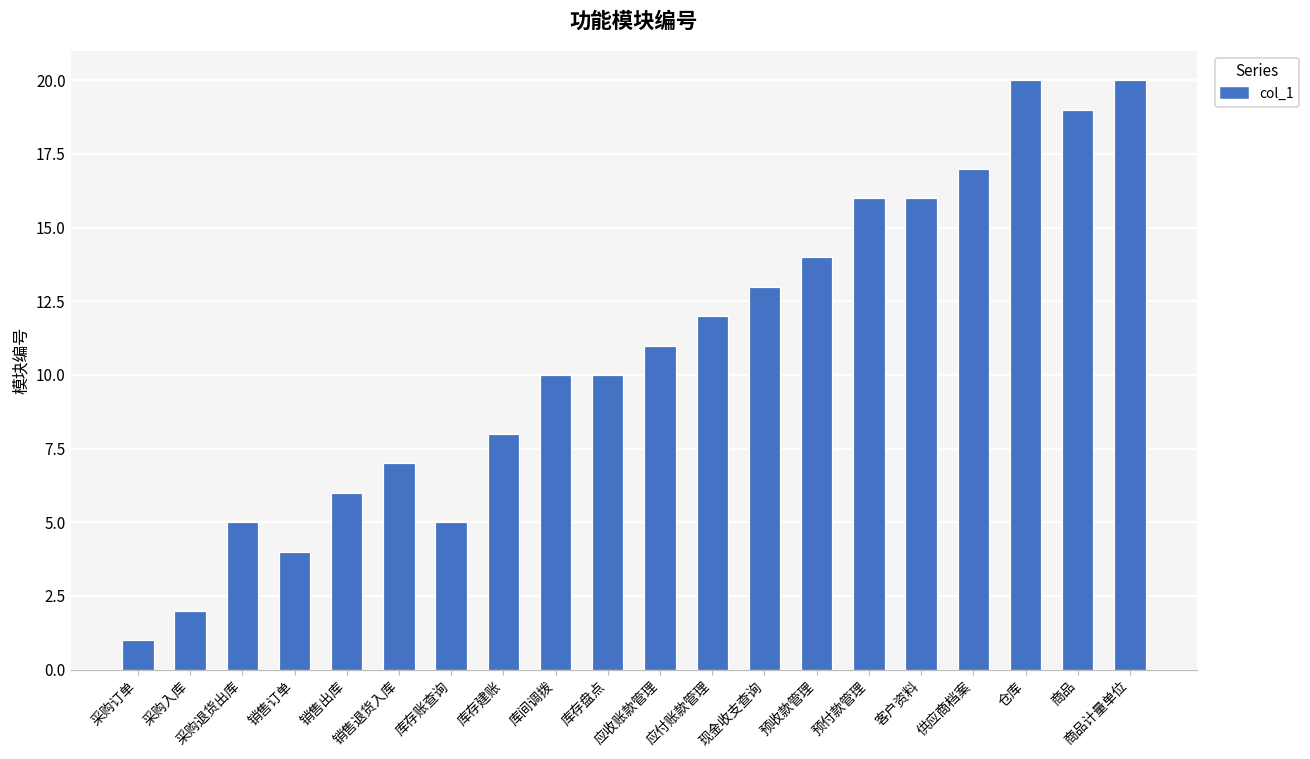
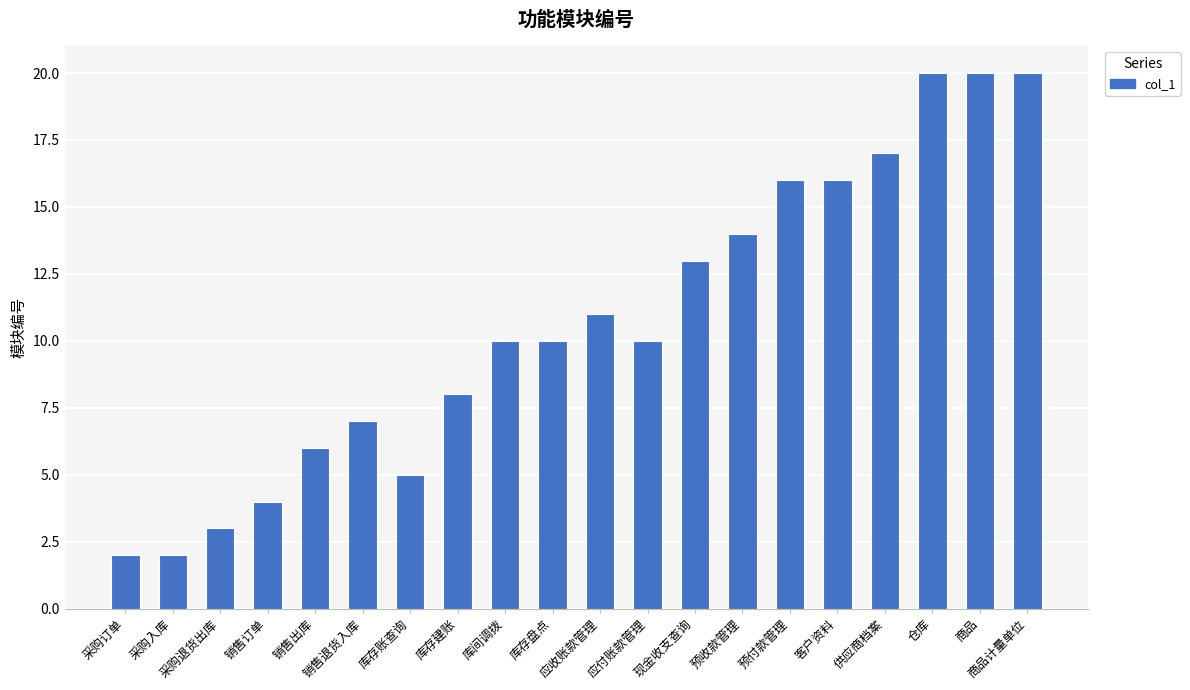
  {
-   "采购订单": 1,
+   "采购订单": 2,
    "采购入库": 2,
-   "采购退货出库": 5,
+   "采购退货出库": 3,
    "销售订单": 4,
    "销售出库": 6,
    "销售退货入库": 7,
    "库存账查询": 5,
    "库存建账": 8,
    "库间调拨": 10,
    "库存盘点": 10,
    "应收账款管理": 11,
-   "应付账款管理": 12,
+   "应付账款管理": 10,
    "现金收支查询": 13,
    "预收款管理": 14,
    "预付款管理": 16,
    "客户资料": 16,
    "供应商档案": 17,
    "仓库": 20,
-   "商品": 19,
+   "商品": 20,
    "商品计量单位": 20
  }
